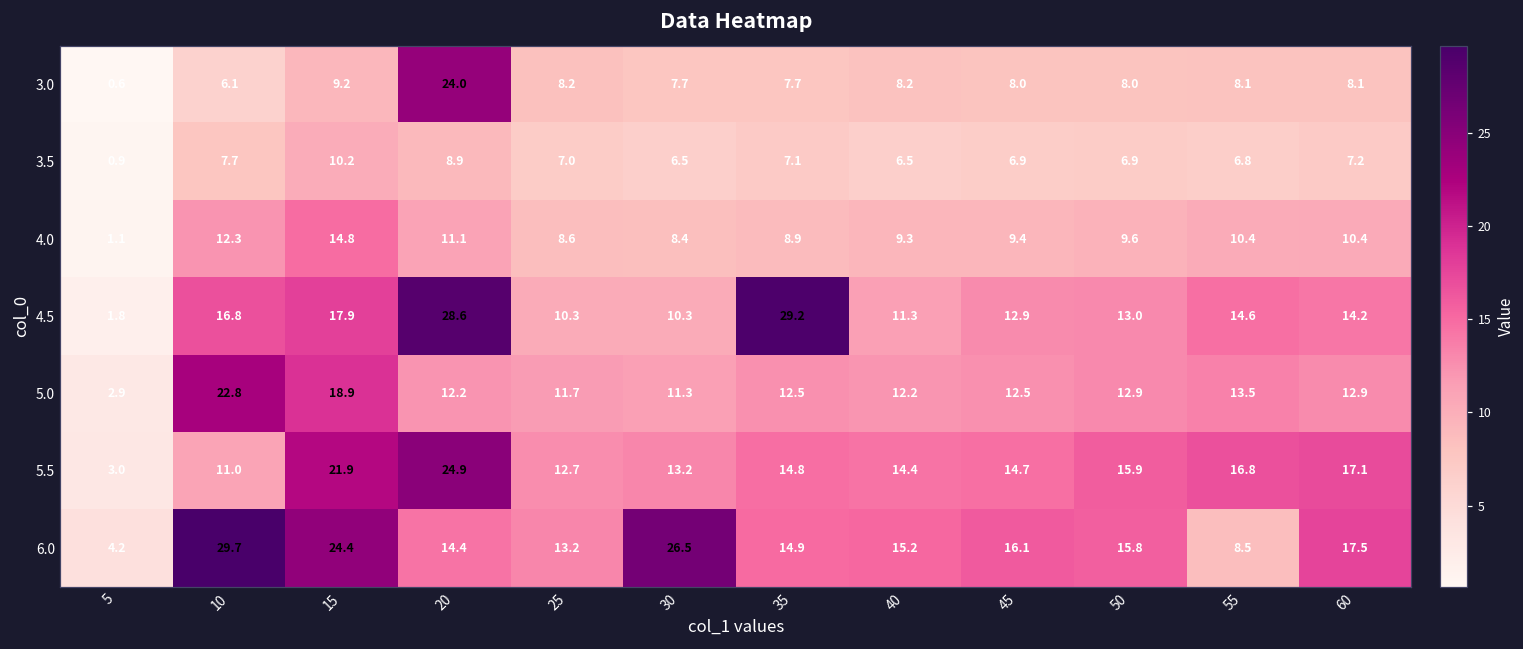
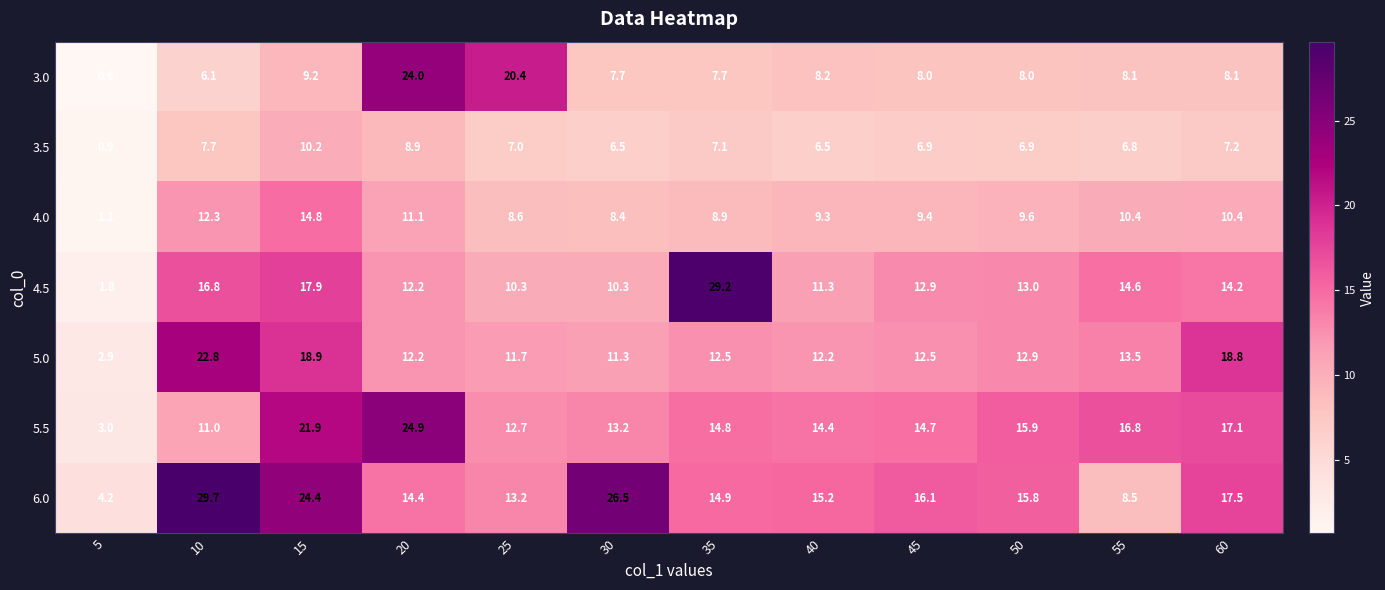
  {
    "3.0": {
      "10": 6.1,
      "15": 9.2,
      "20": 24.0,
-     "25": 8.2,
+     "25": 20.4,
      "30": 7.7,
      "35": 7.7,
      "40": 8.2,
      "45": 8.0,
      "50": 8.0,
      "55": 8.1,
      "60": 8.1
    },
    "3.5": {
      "10": 7.7,
      "15": 10.2,
      "20": 8.9,
      "25": 7.0,
      "30": 6.5,
      "35": 7.1,
      "40": 6.5,
      "45": 6.9,
      "50": 6.9,
      "55": 6.8,
      "60": 7.2
    },
    "4.0": {
      "10": 12.3,
      "15": 14.8,
      "20": 11.1,
      "25": 8.6,
      "30": 8.4,
      "35": 8.9,
      "40": 9.3,
      "45": 9.4,
      "50": 9.6,
      "55": 10.4,
      "60": 10.4
    },
    "4.5": {
      "10": 16.8,
      "15": 17.9,
-     "20": 28.6,
+     "20": 12.2,
      "25": 10.3,
      "30": 10.3,
      "35": 29.2,
      "40": 11.3,
      "45": 12.9,
      "50": 13.0,
      "55": 14.6,
      "60": 14.2
    },
    "5.0": {
      "10": 22.8,
      "15": 18.9,
      "20": 12.2,
      "25": 11.7,
      "30": 11.3,
      "35": 12.5,
      "40": 12.2,
      "45": 12.5,
      "50": 12.9,
      "55": 13.5,
-     "60": 12.9
+     "60": 18.8
    },
    "5.5": {
      "10": 11.0,
      "15": 21.9,
      "20": 24.9,
      "25": 12.7,
      "30": 13.2,
      "35": 14.8,
      "40": 14.4,
      "45": 14.7,
      "50": 15.9,
      "55": 16.8,
      "60": 17.1
    },
    "6.0": {
      "10": 29.7,
      "15": 24.4,
      "20": 14.4,
      "25": 13.2,
      "30": 26.5,
      "35": 14.9,
      "40": 15.2,
      "45": 16.1,
      "50": 15.8,
      "55": 8.5,
      "60": 17.5
    }
  }
